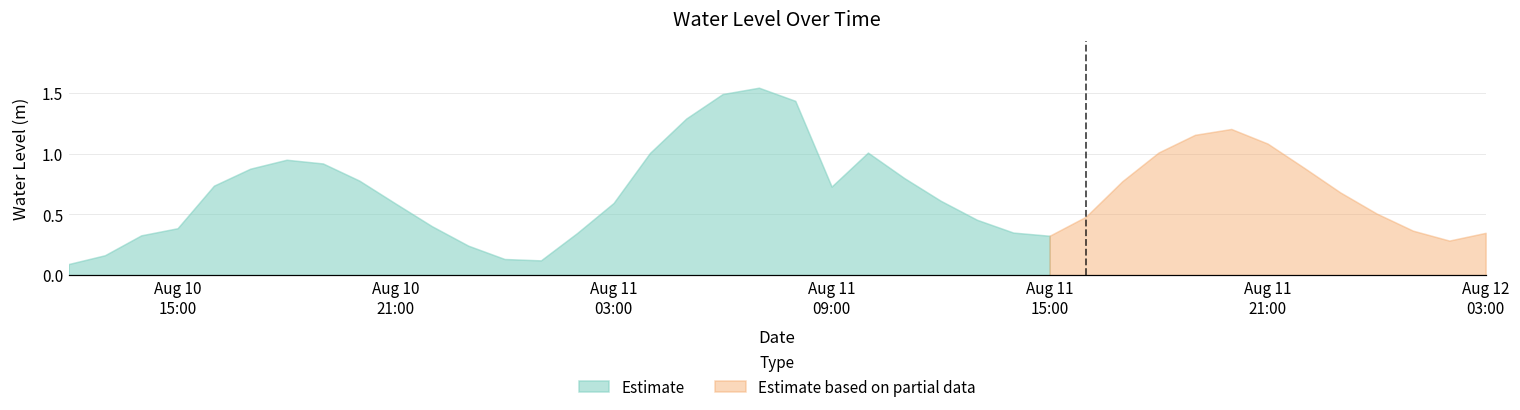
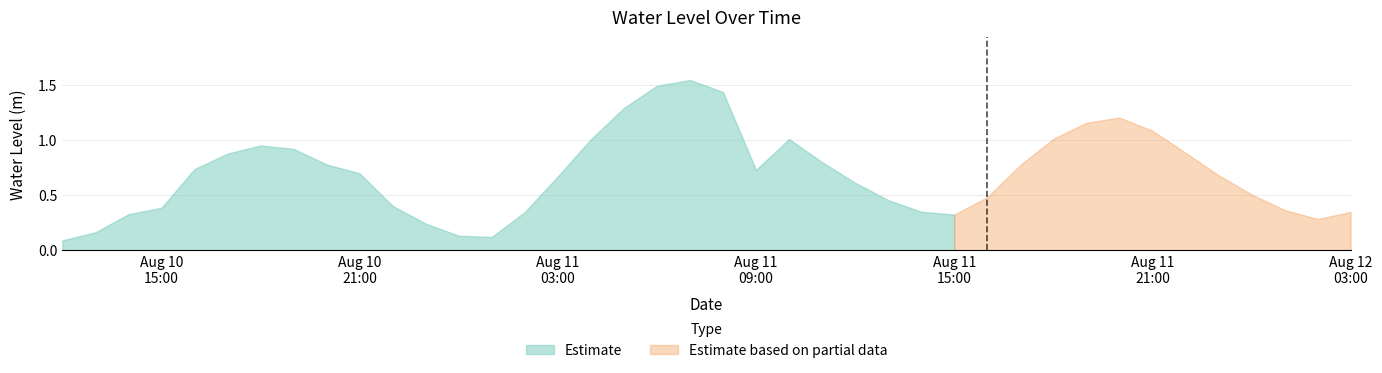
  {
    "Estimate": {
      "Aug 10 15:00": 0.39,
-     "Aug 10 21:00": 0.59,
-     "Aug 11 03:00": 0.59,
+     "Aug 10 21:00": 0.70,
+     "Aug 11 03:00": 0.67,
      "Aug 11 09:00": 0.73
    },
    "Estimate based on partial data": {
      "Aug 11 21:00": 1.08,
      "Aug 12 03:00": 0.35
    }
  }
